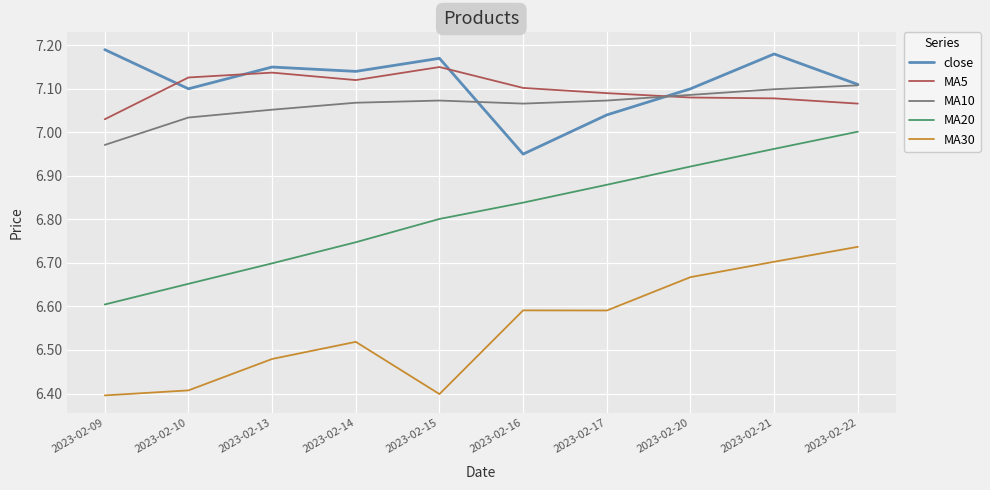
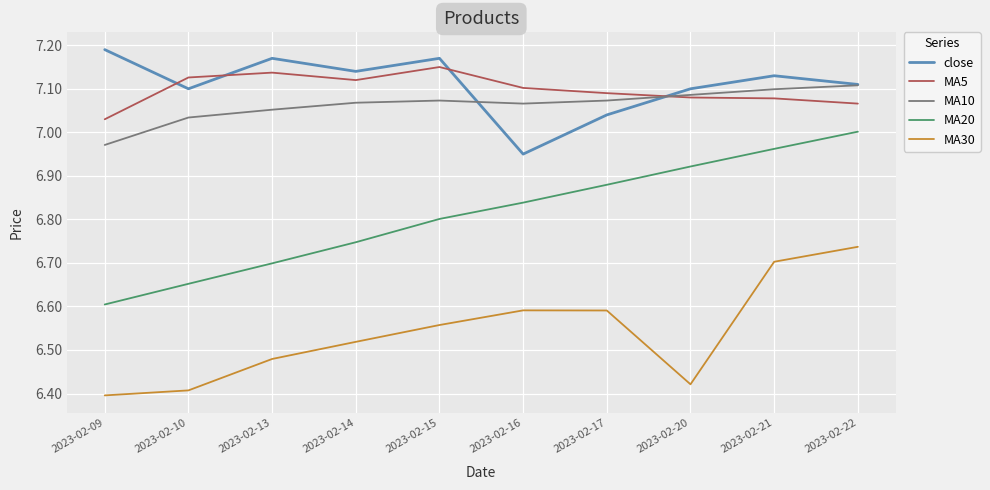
  {
    "close": {
      "2023-02-09": 7.19,
      "2023-02-10": 7.10,
-     "2023-02-13": 7.15,
+     "2023-02-13": 7.17,
      "2023-02-14": 7.14,
      "2023-02-15": 7.17,
      "2023-02-16": 6.95,
      "2023-02-17": 7.04,
      "2023-02-20": 7.10,
-     "2023-02-21": 7.18
+     "2023-02-21": 7.13
    },
    "MA5": {
      "2023-02-09": 7.03,
      "2023-02-10": 7.13,
      "2023-02-13": 7.14,
      "2023-02-14": 7.12,
      "2023-02-15": 7.15,
      "2023-02-16": 7.10,
      "2023-02-17": 7.09,
      "2023-02-20": 7.08,
      "2023-02-21": 7.08,
      "2023-02-22": 7.07
    },
    "MA10": {
      "2023-02-09": 6.97,
      "2023-02-10": 7.03,
      "2023-02-13": 7.05,
      "2023-02-14": 7.07,
      "2023-02-15": 7.07,
      "2023-02-16": 7.07,
      "2023-02-17": 7.07,
      "2023-02-20": 7.09,
      "2023-02-21": 7.10
    },
    "MA20": {
      "2023-02-09": 6.60,
      "2023-02-10": 6.65,
      "2023-02-13": 6.70,
      "2023-02-14": 6.75,
      "2023-02-15": 6.80,
      "2023-02-16": 6.84,
      "2023-02-17": 6.88,
      "2023-02-20": 6.92,
      "2023-02-21": 6.96,
      "2023-02-22": 7.00
    },
    "MA30": {
      "2023-02-09": 6.40,
      "2023-02-10": 6.41,
      "2023-02-13": 6.48,
      "2023-02-14": 6.52,
-     "2023-02-15": 6.40,
+     "2023-02-15": 6.56,
      "2023-02-16": 6.59,
      "2023-02-17": 6.59,
-     "2023-02-20": 6.67,
+     "2023-02-20": 6.42,
      "2023-02-21": 6.70,
      "2023-02-22": 6.74
    }
  }
